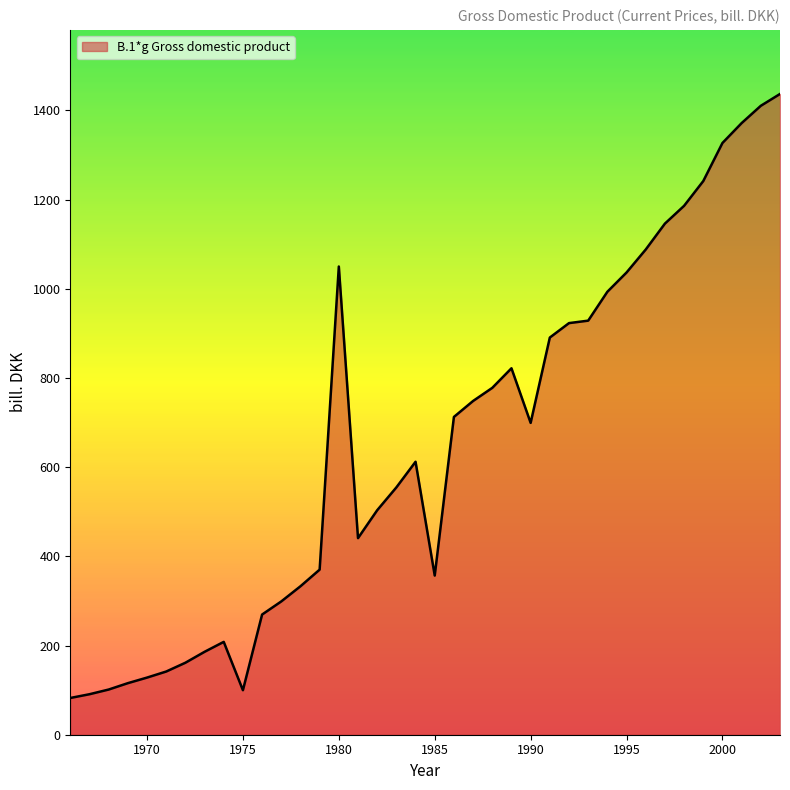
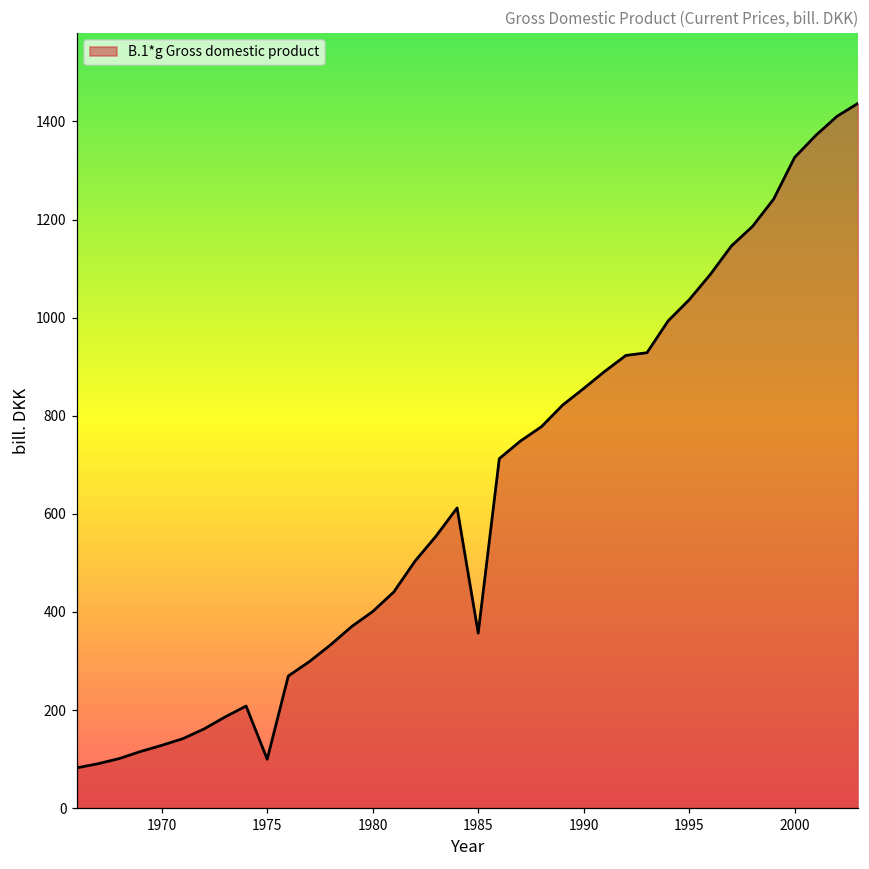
  {
    "1970": 130,
    "1975": 100,
-   "1980": 1050,
+   "1980": 400,
    "1985": 360,
-   "1990": 700,
+   "1990": 860,
    "1995": 1040,
    "2000": 1330
  }
